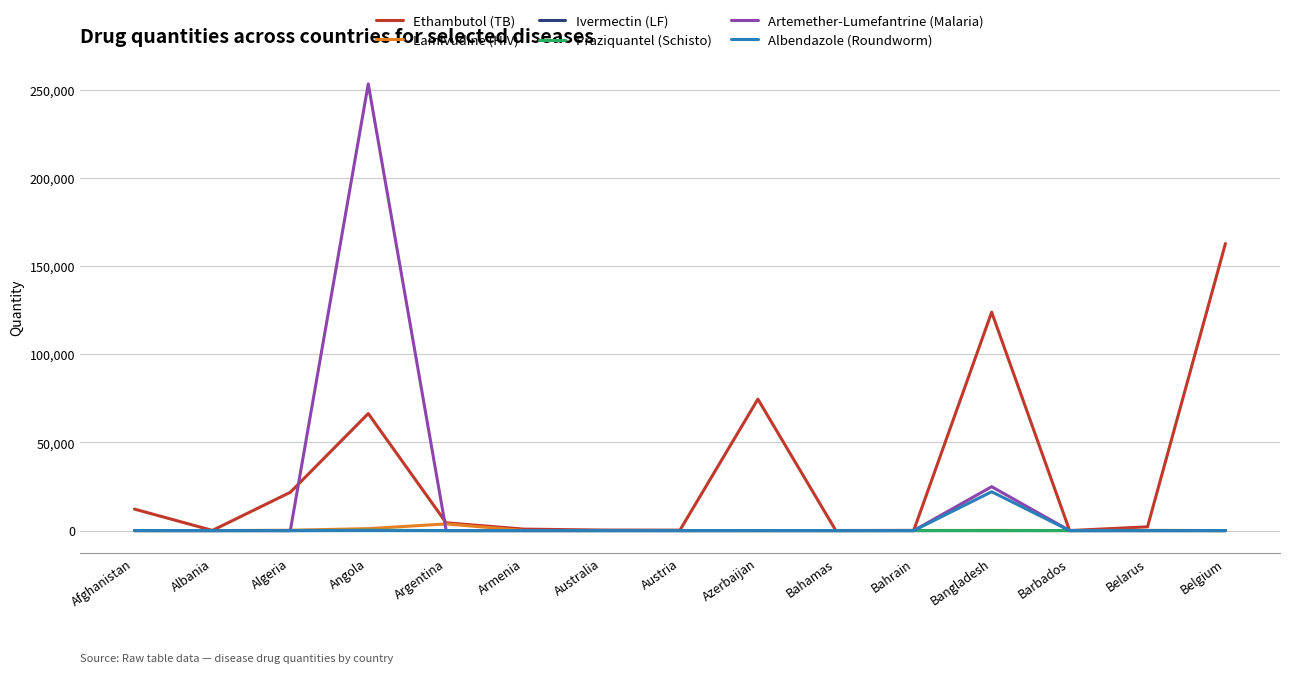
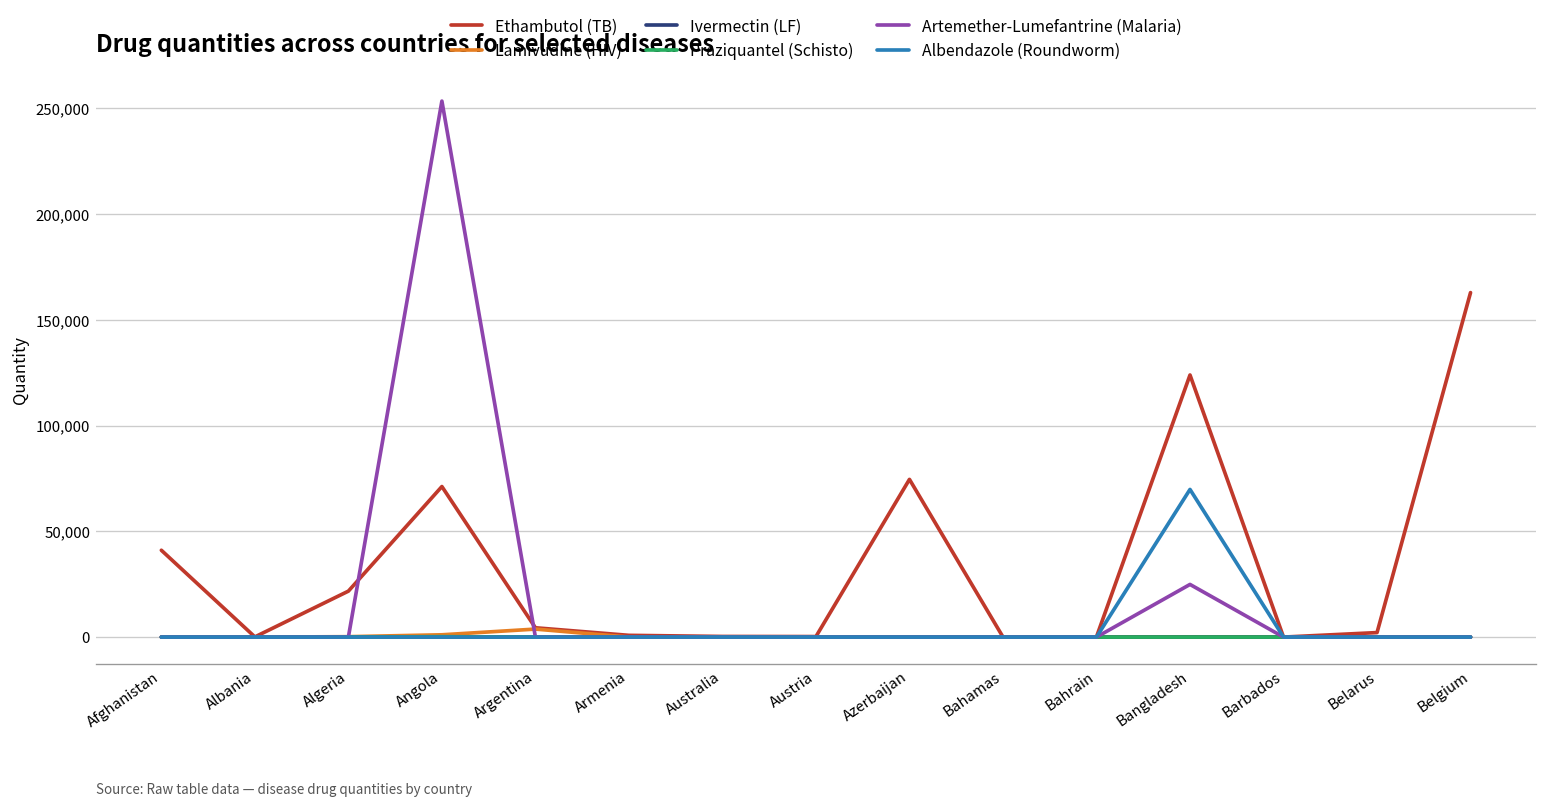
  {
    "Ethambutol (TB)": {
-     "Afghanistan": "12,000",
+     "Afghanistan": "41,000",
      "Algeria": "22,000",
-     "Angola": "66,000",
+     "Angola": "71,000",
      "Azerbaijan": "75,000",
      "Bangladesh": "124,000",
      "Belarus": "2,000",
      "Belgium": "163,000"
    },
    "Artemether-Lumefantrine (Malaria)": {
      "Angola": "253,000",
      "Bangladesh": "25,000"
    },
    "Albendazole (Roundworm)": {
-     "Bangladesh": "22,000"
+     "Bangladesh": "70,000"
    }
  }
